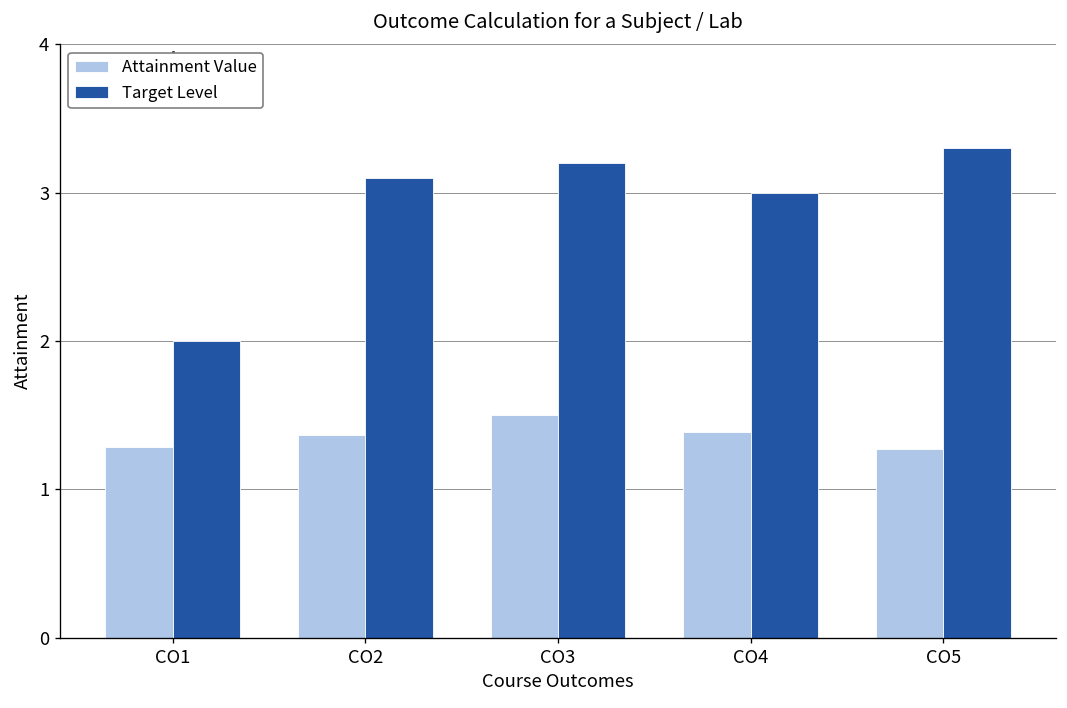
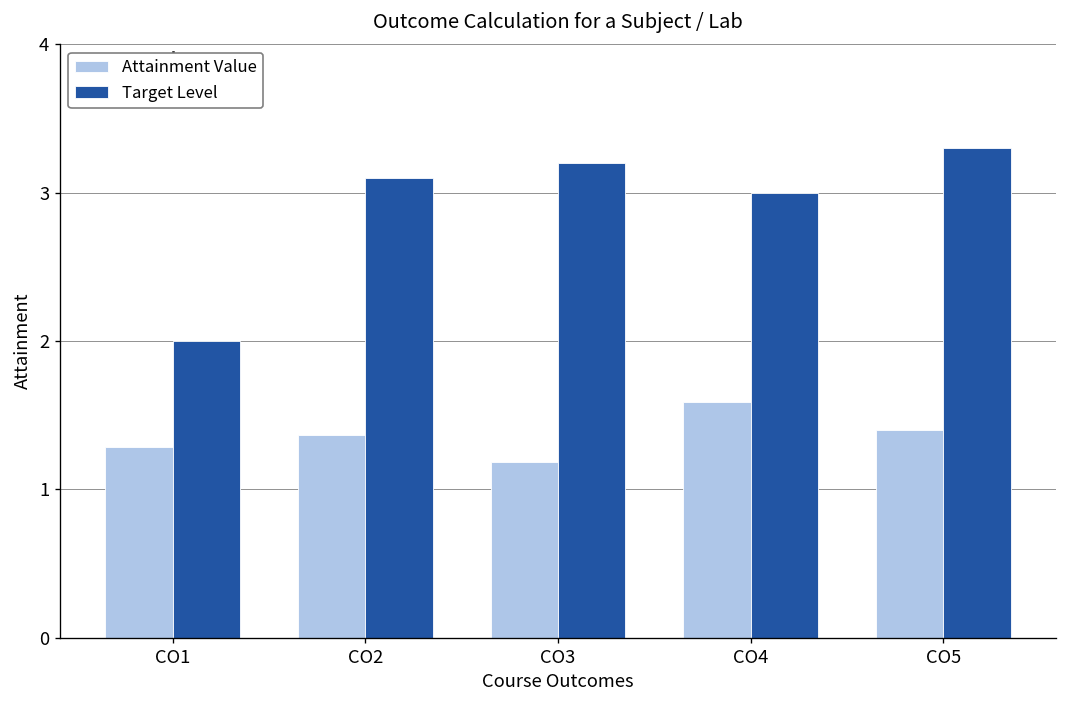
  {
    "Attainment Value": {
      "CO1": 1.28,
      "CO2": 1.36,
-     "CO3": 1.50,
-     "CO4": 1.39,
-     "CO5": 1.27
+     "CO3": 1.19,
+     "CO4": 1.59,
+     "CO5": 1.40
    },
    "Target Level": {
      "CO1": 2.00,
      "CO2": 3.10,
      "CO3": 3.20,
      "CO4": 3.00,
      "CO5": 3.30
    }
  }
